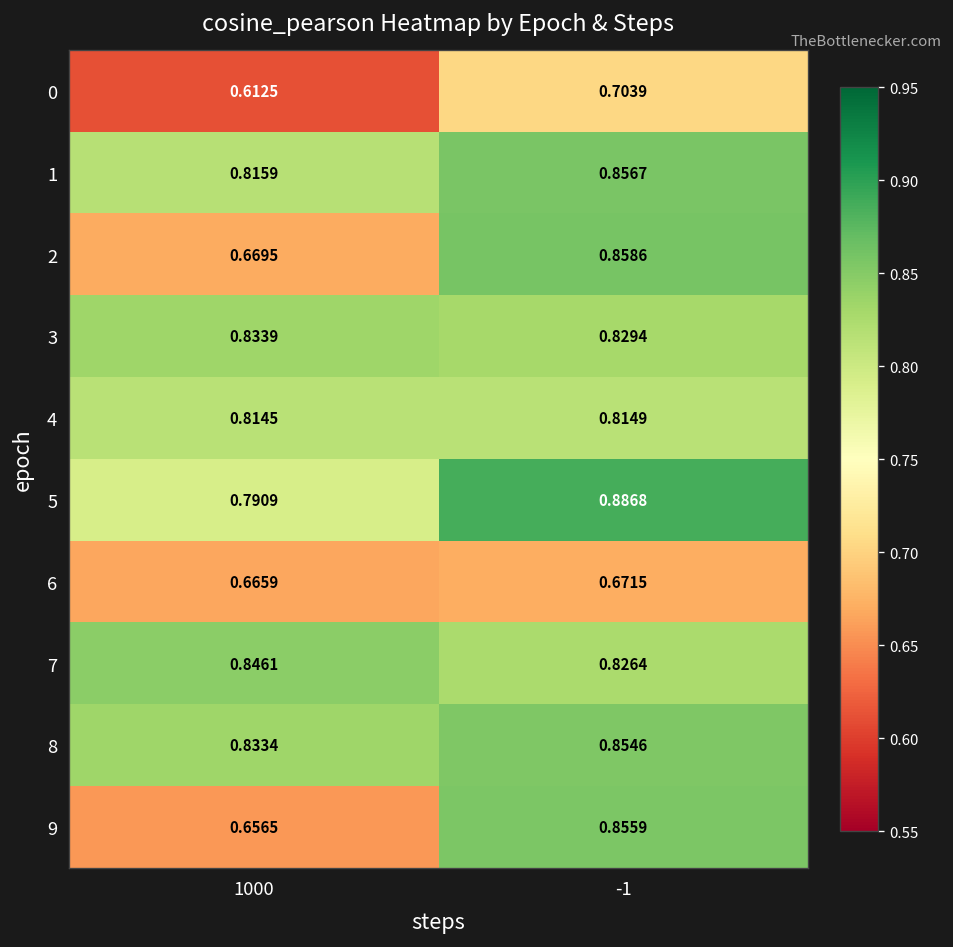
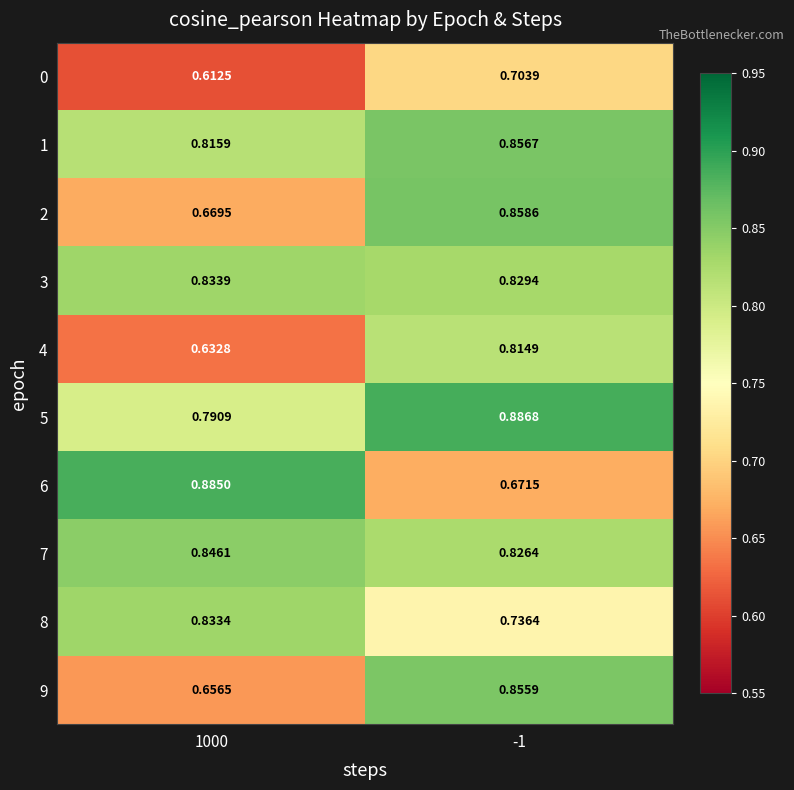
  {
    "0": {
      "1000": 0.6125,
      "-1": 0.7039
    },
    "1": {
      "1000": 0.8159,
      "-1": 0.8567
    },
    "2": {
      "1000": 0.6695,
      "-1": 0.8586
    },
    "3": {
      "1000": 0.8339,
      "-1": 0.8294
    },
    "4": {
-     "1000": 0.8145,
+     "1000": 0.6328,
      "-1": 0.8149
    },
    "5": {
      "1000": 0.7909,
      "-1": 0.8868
    },
    "6": {
-     "1000": 0.6659,
+     "1000": 0.8850,
      "-1": 0.6715
    },
    "7": {
      "1000": 0.8461,
      "-1": 0.8264
    },
    "8": {
      "1000": 0.8334,
-     "-1": 0.8546
+     "-1": 0.7364
    },
    "9": {
      "1000": 0.6565,
      "-1": 0.8559
    }
  }
